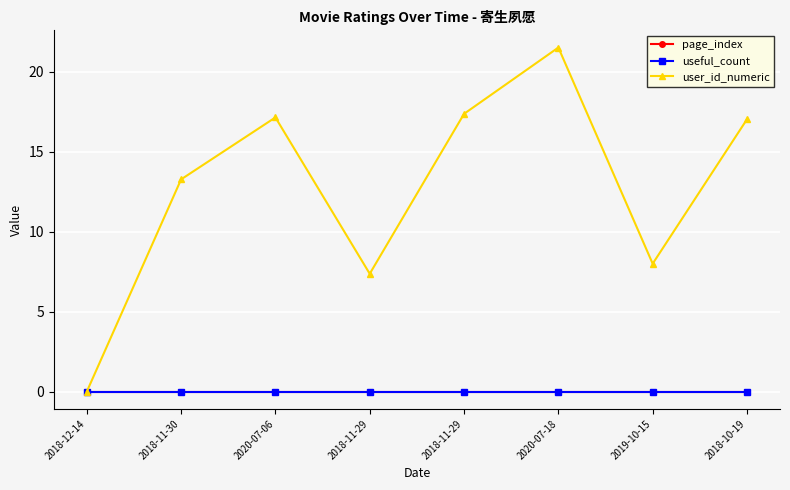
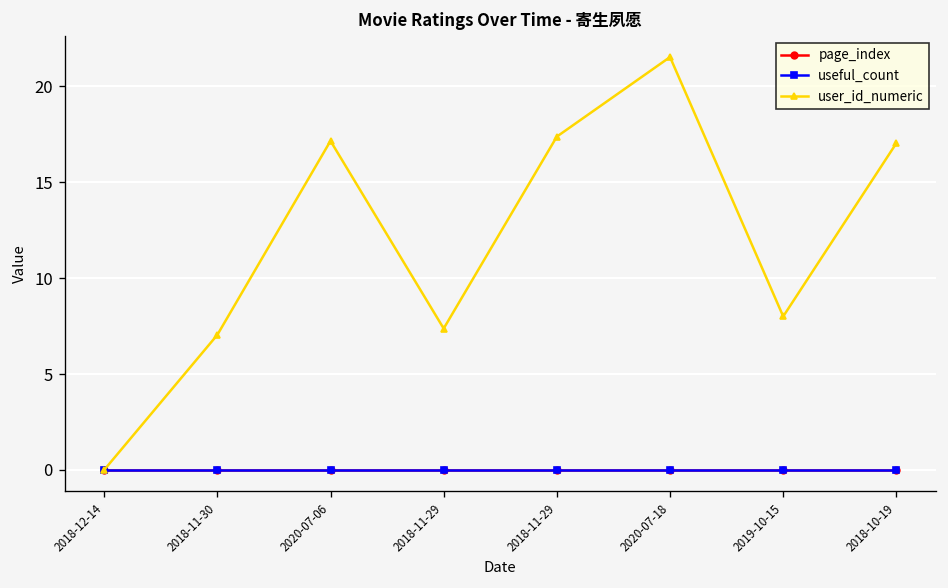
  {
    "useful_count": {
      "2018-11-30": 0.0,
      "2020-07-06": 0.0,
      "2020-07-18": 0.0,
      "2019-10-15": 0.0,
      "2018-10-19": 0.0
    },
    "user_id_numeric": {
-     "2018-11-30": 13.3,
+     "2018-11-30": 7.0,
      "2020-07-06": 17.2,
      "2020-07-18": 21.5,
      "2019-10-15": 8.0,
      "2018-10-19": 17.0
    }
  }
